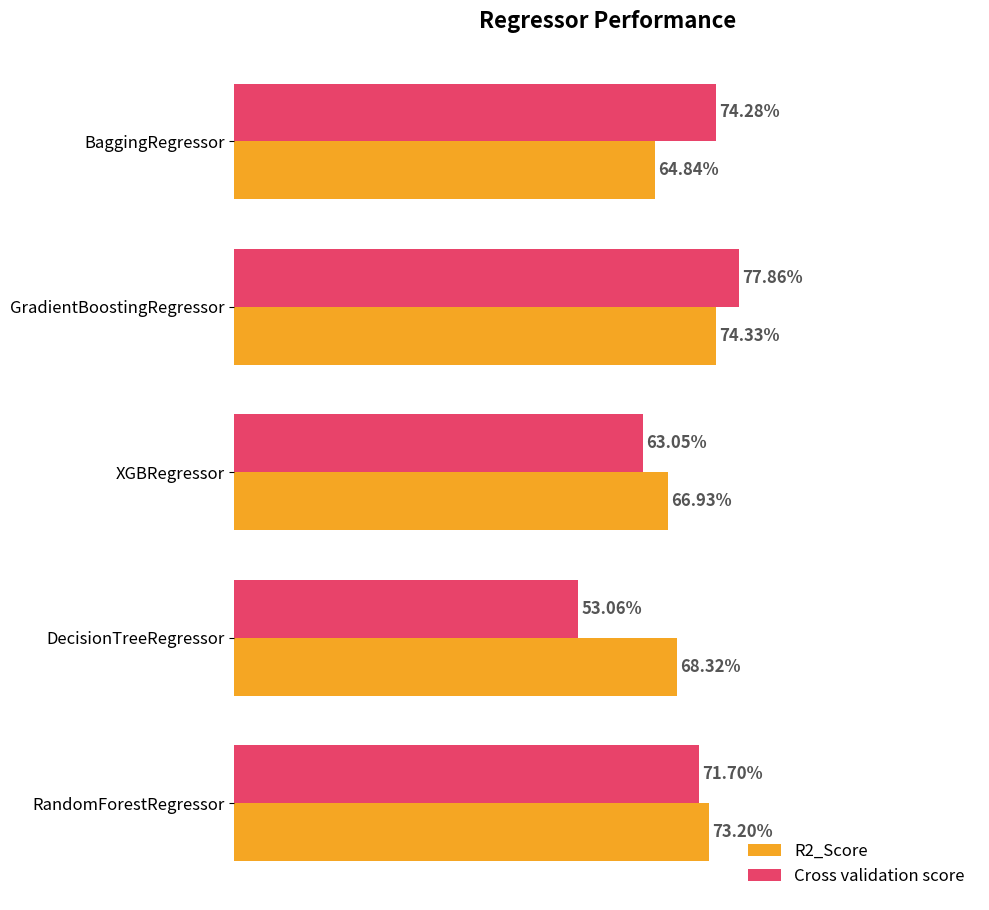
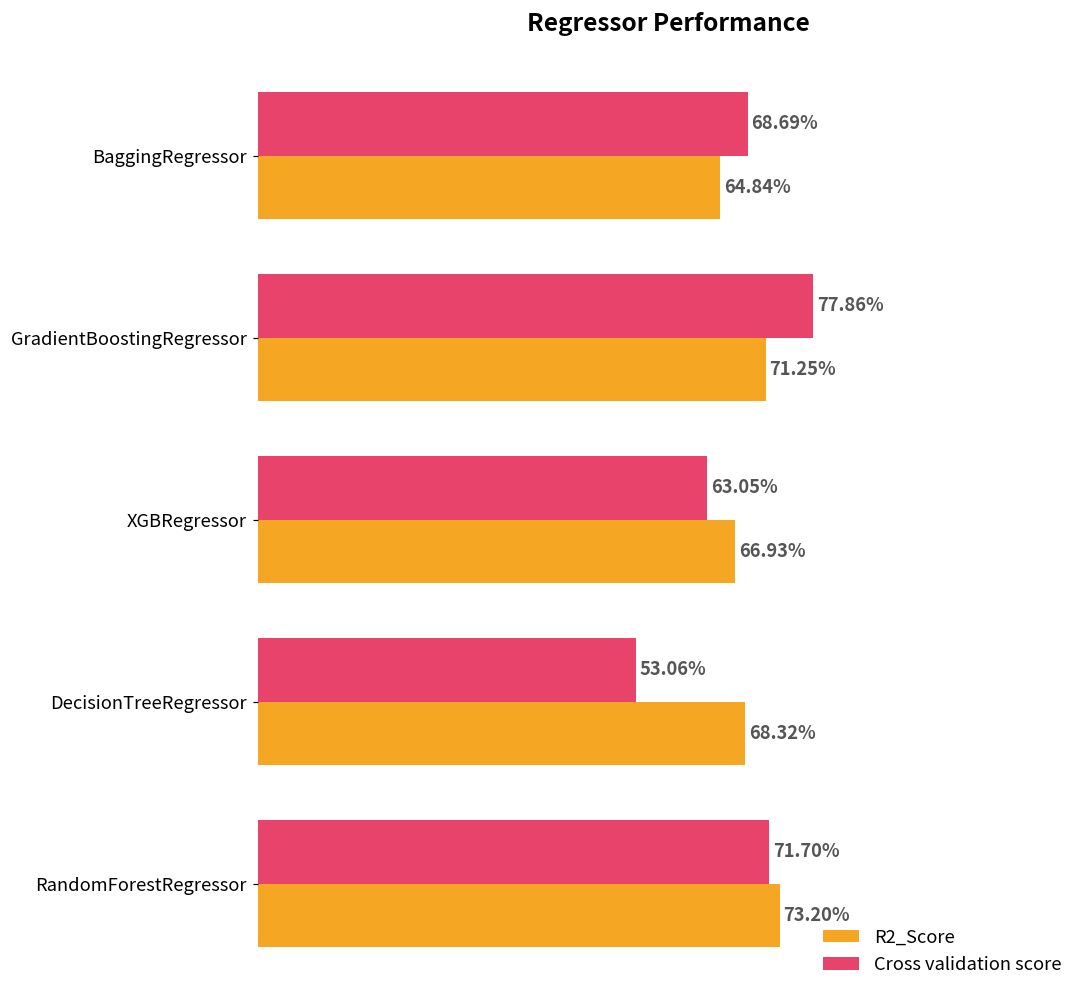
  {
    "R2_Score": {
      "BaggingRegressor": "64.84%",
-     "GradientBoostingRegressor": "74.33%",
+     "GradientBoostingRegressor": "71.25%",
      "XGBRegressor": "66.93%",
      "DecisionTreeRegressor": "68.32%",
      "RandomForestRegressor": "73.20%"
    },
    "Cross validation score": {
-     "BaggingRegressor": "74.28%",
+     "BaggingRegressor": "68.69%",
      "GradientBoostingRegressor": "77.86%",
      "XGBRegressor": "63.05%",
      "DecisionTreeRegressor": "53.06%",
      "RandomForestRegressor": "71.70%"
    }
  }
